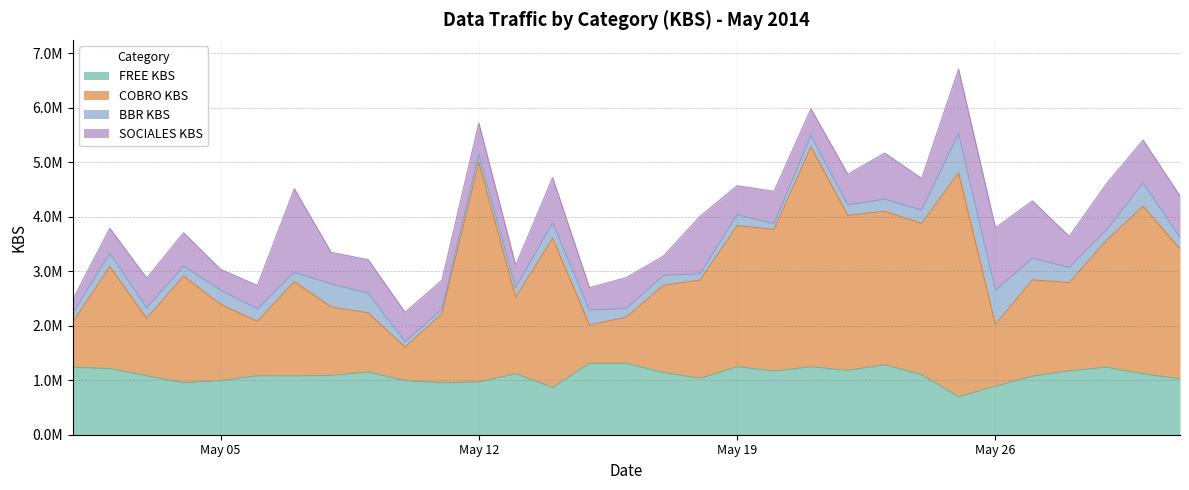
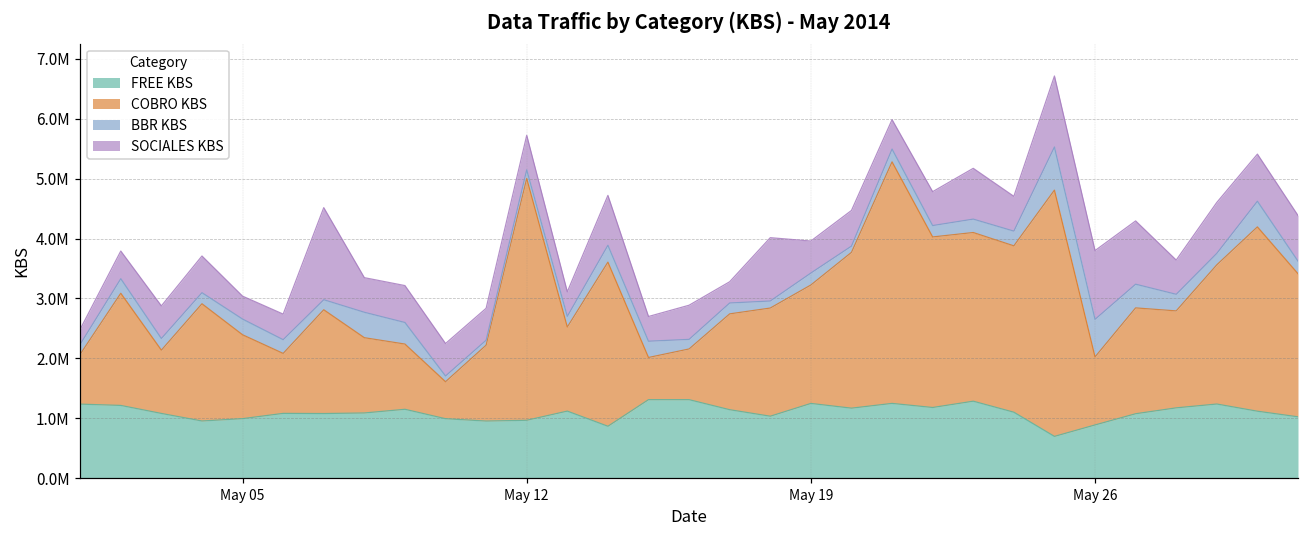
  {
    "COBRO KBS": {
      "May 05": 1400000,
      "May 12": 4000000,
-     "May 19": 2600000,
+     "May 19": 2000000,
      "May 26": 1100000
    }
  }
